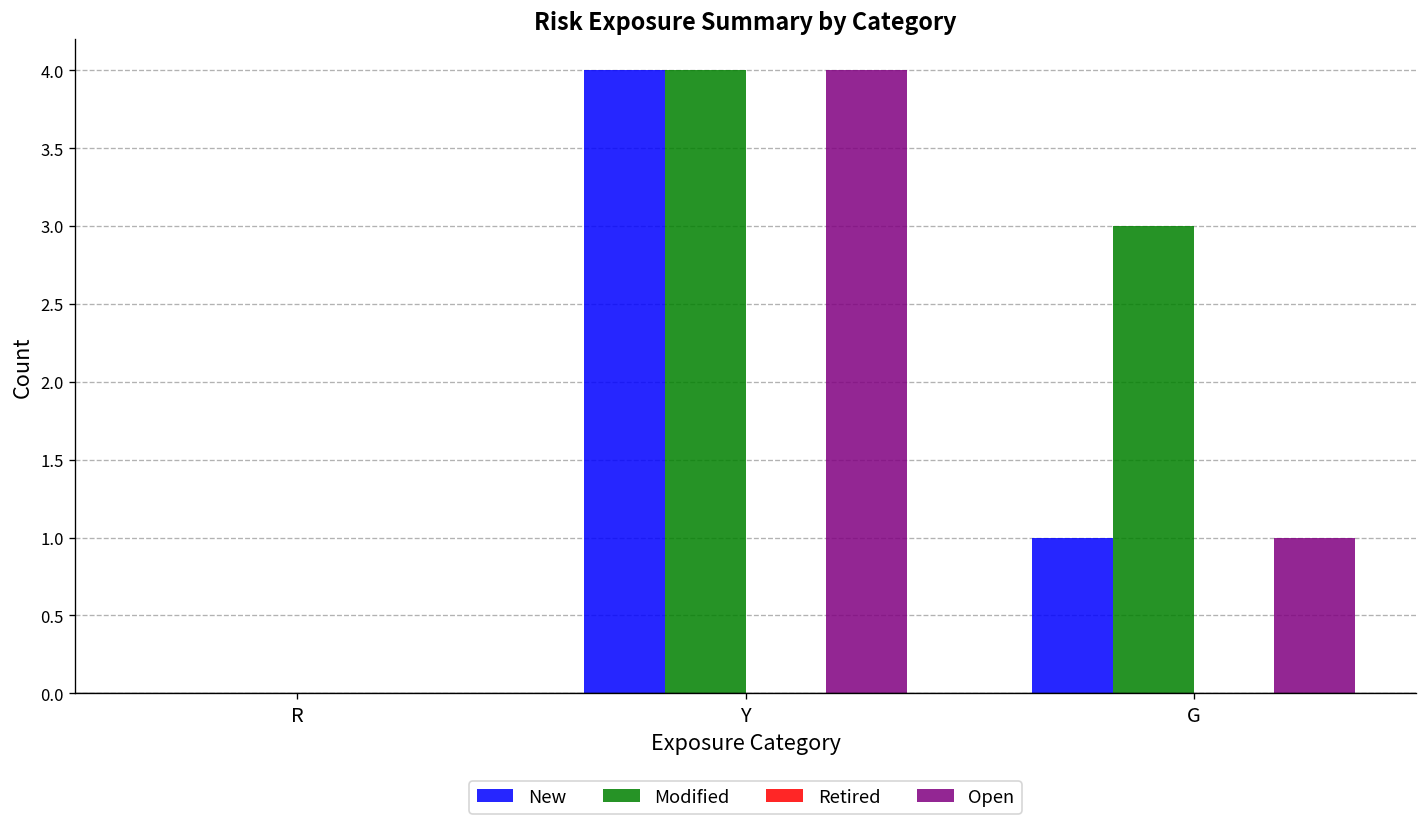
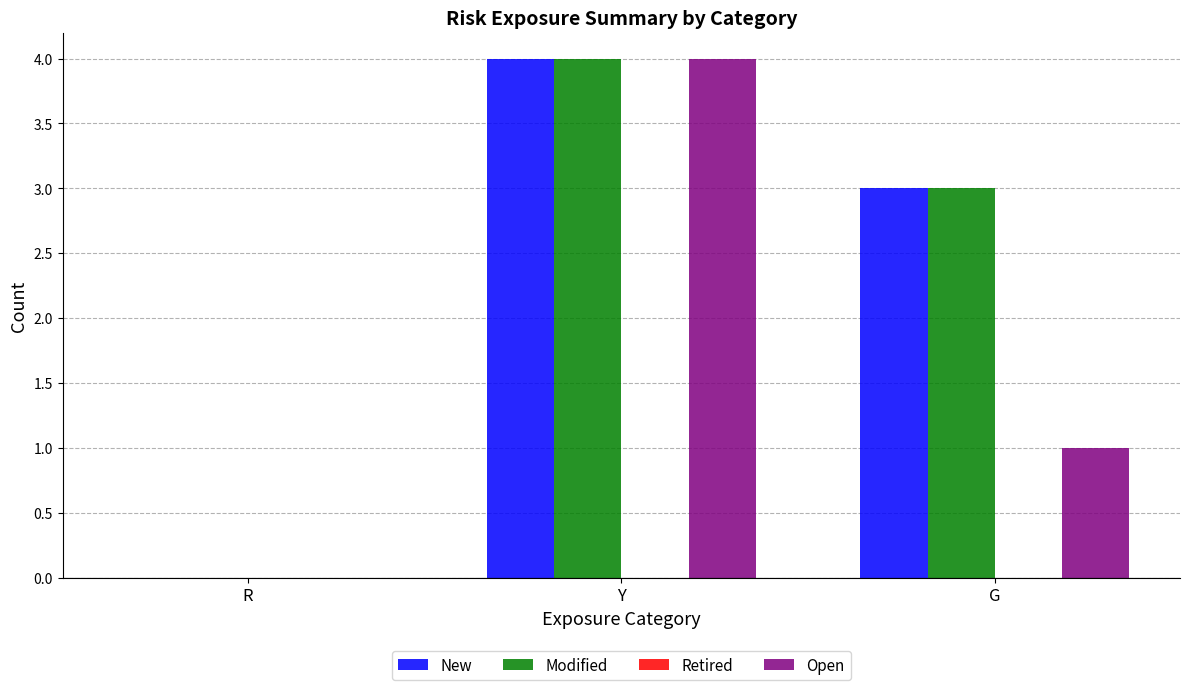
  {
    "New": {
      "R": 0,
      "Y": 4,
-     "G": 1
+     "G": 3
    },
    "Modified": {
      "R": 0,
      "Y": 4,
      "G": 3
    },
    "Retired": {
      "R": 0,
      "Y": 0,
      "G": 0
    },
    "Open": {
      "R": 0,
      "Y": 4,
      "G": 1
    }
  }
